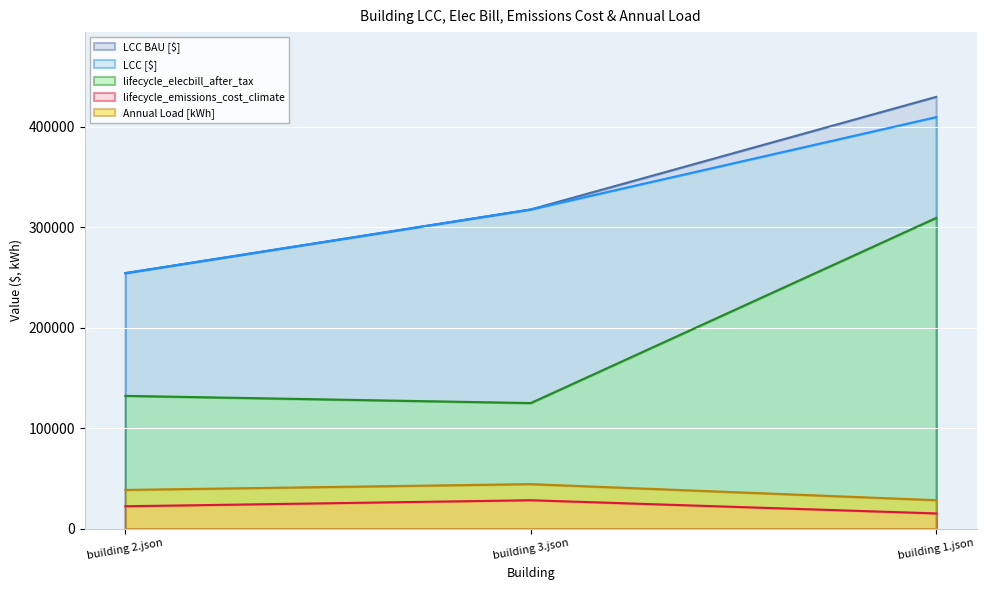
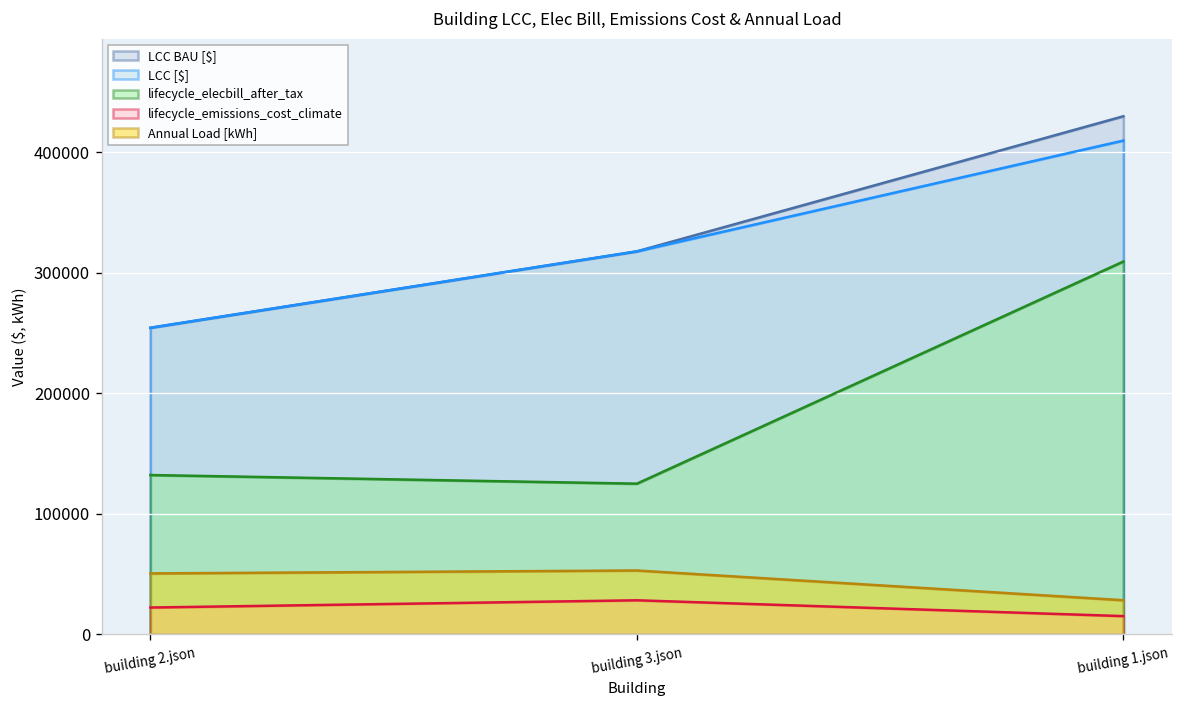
  {
    "lifecycle_elecbill_after_tax": {
      "building 2.json": 132000,
      "building 3.json": 125000,
      "building 1.json": 309000
    },
    "Annual Load [kWh]": {
-     "building 2.json": 39000,
-     "building 3.json": 44000,
+     "building 2.json": 51000,
+     "building 3.json": 53000,
      "building 1.json": 28000
    }
  }
